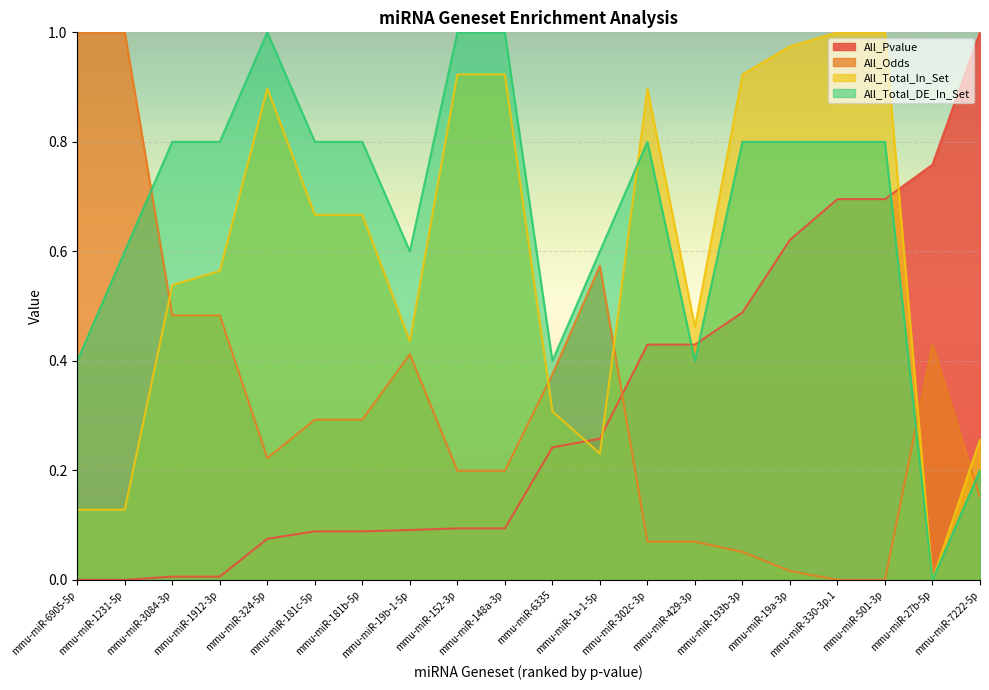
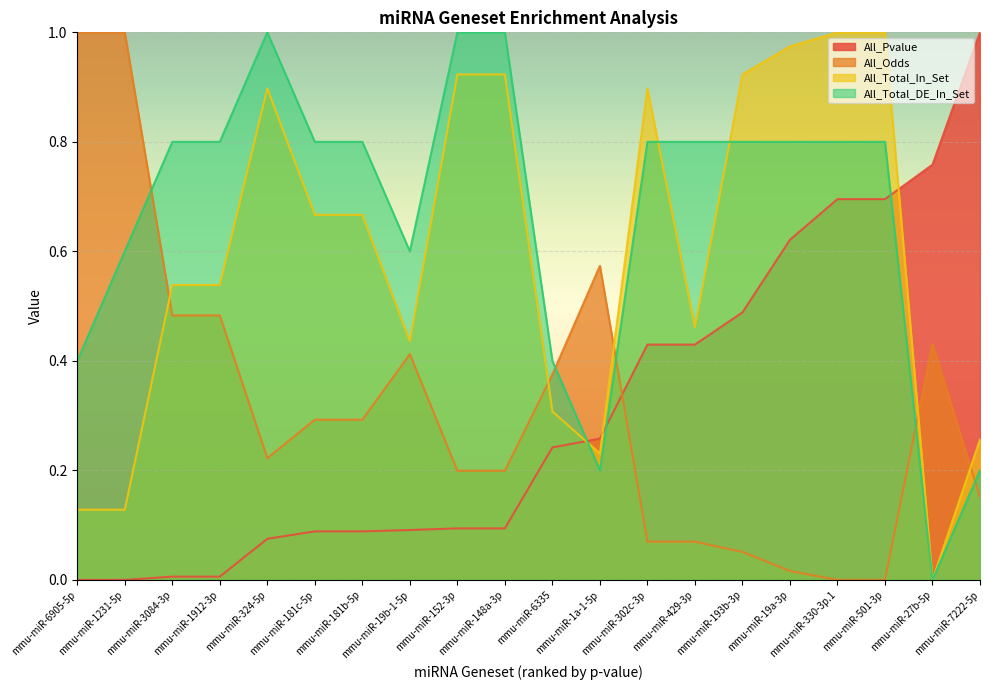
  {
    "All_Total_In_Set": {
      "mmu-miR-6905-5p": 0.13,
      "mmu-miR-1231-5p": 0.13,
      "mmu-miR-3084-3p": 0.54,
-     "mmu-miR-1912-3p": 0.56,
+     "mmu-miR-1912-3p": 0.54,
      "mmu-miR-324-5p": 0.90,
      "mmu-miR-181c-5p": 0.67,
      "mmu-miR-181b-5p": 0.67,
      "mmu-miR-19b-1-5p": 0.44,
      "mmu-miR-152-3p": 0.92,
      "mmu-miR-148a-3p": 0.92,
      "mmu-miR-6335": 0.31,
      "mmu-miR-1a-1-5p": 0.23,
      "mmu-miR-302c-3p": 0.90,
      "mmu-miR-429-3p": 0.46,
      "mmu-miR-193b-3p": 0.92,
      "mmu-miR-19a-3p": 0.97,
      "mmu-miR-330-3p.1": 1.00,
      "mmu-miR-501-3p": 1.00,
      "mmu-miR-7222-5p": 0.26
    },
    "All_Total_DE_In_Set": {
      "mmu-miR-6905-5p": 0.40,
      "mmu-miR-1231-5p": 0.60,
      "mmu-miR-3084-3p": 0.80,
      "mmu-miR-1912-3p": 0.80,
      "mmu-miR-324-5p": 1.00,
      "mmu-miR-181c-5p": 0.80,
      "mmu-miR-181b-5p": 0.80,
      "mmu-miR-19b-1-5p": 0.60,
      "mmu-miR-152-3p": 1.00,
      "mmu-miR-148a-3p": 1.00,
      "mmu-miR-6335": 0.40,
-     "mmu-miR-1a-1-5p": 0.60,
+     "mmu-miR-1a-1-5p": 0.20,
      "mmu-miR-302c-3p": 0.80,
-     "mmu-miR-429-3p": 0.40,
+     "mmu-miR-429-3p": 0.80,
      "mmu-miR-193b-3p": 0.80,
      "mmu-miR-19a-3p": 0.80,
      "mmu-miR-330-3p.1": 0.80,
      "mmu-miR-501-3p": 0.80,
      "mmu-miR-7222-5p": 0.20
    }
  }
